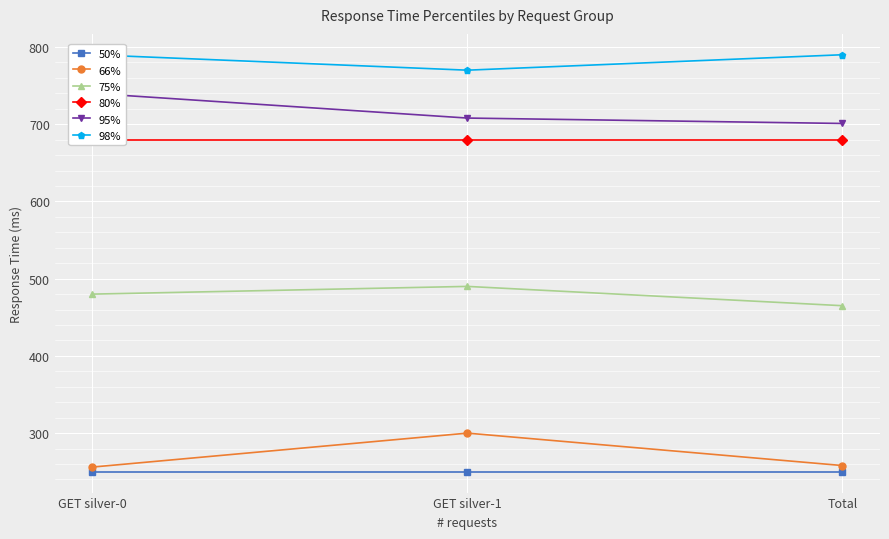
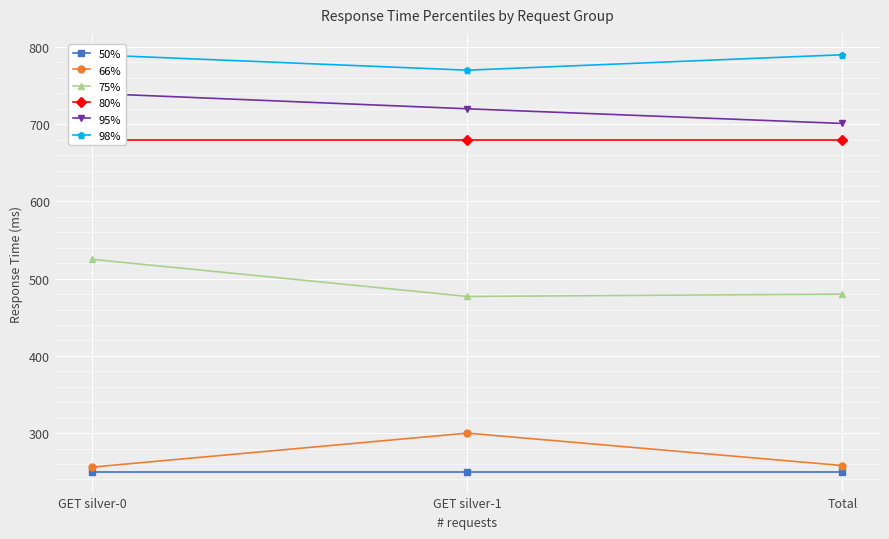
  {
    "50%": {
      "GET silver-0": 250,
      "GET silver-1": 250,
      "Total": 250
    },
    "66%": {
      "GET silver-0": 260,
      "GET silver-1": 300,
      "Total": 260
    },
    "75%": {
-     "GET silver-0": 480,
-     "GET silver-1": 490,
-     "Total": 470
+     "GET silver-0": 530,
+     "GET silver-1": 480,
+     "Total": 480
    },
    "80%": {
      "GET silver-1": 680,
      "Total": 680
    },
    "95%": {
-     "GET silver-1": 710,
+     "GET silver-1": 720,
      "Total": 700
    },
    "98%": {
      "GET silver-1": 770,
      "Total": 790
    }
  }
